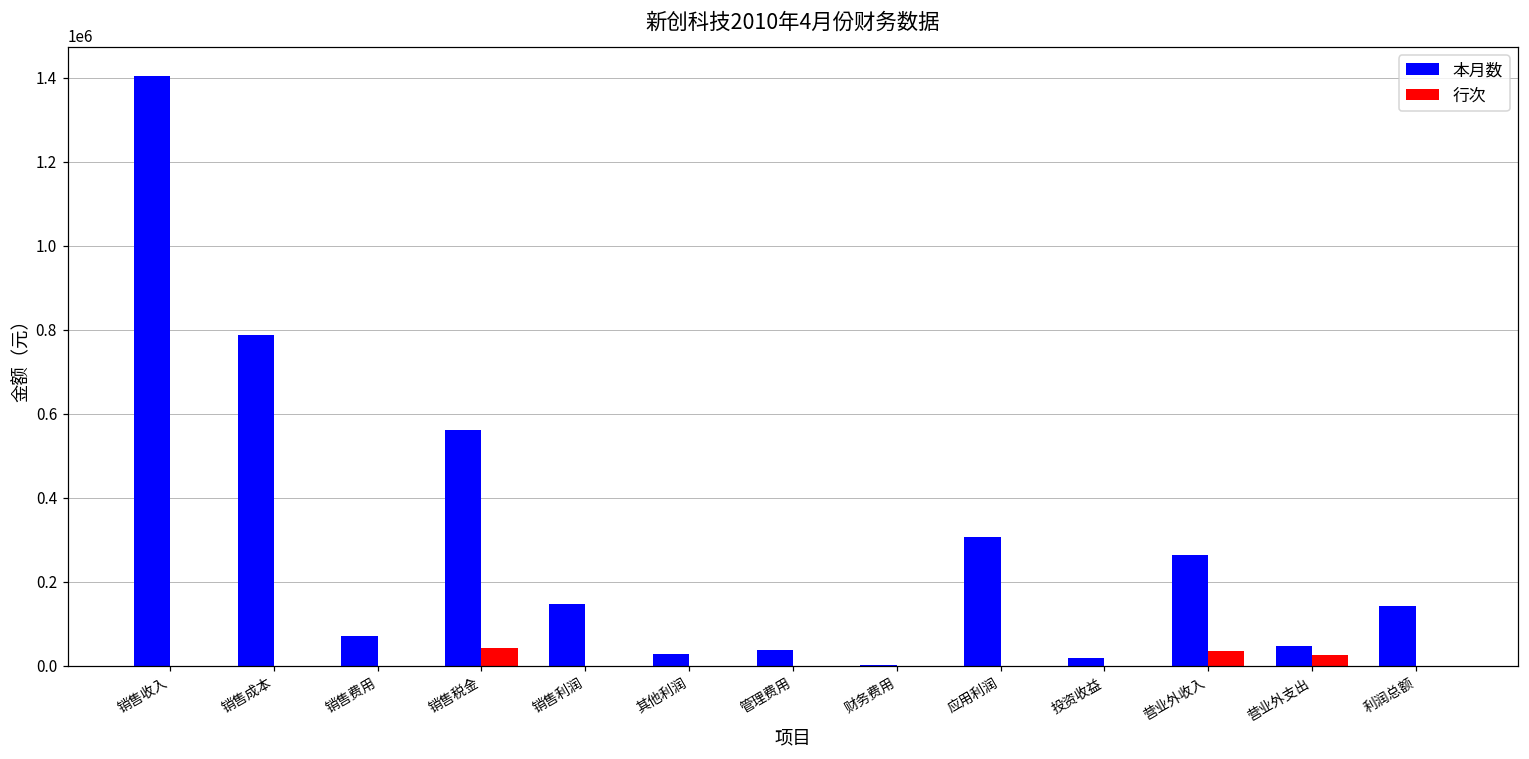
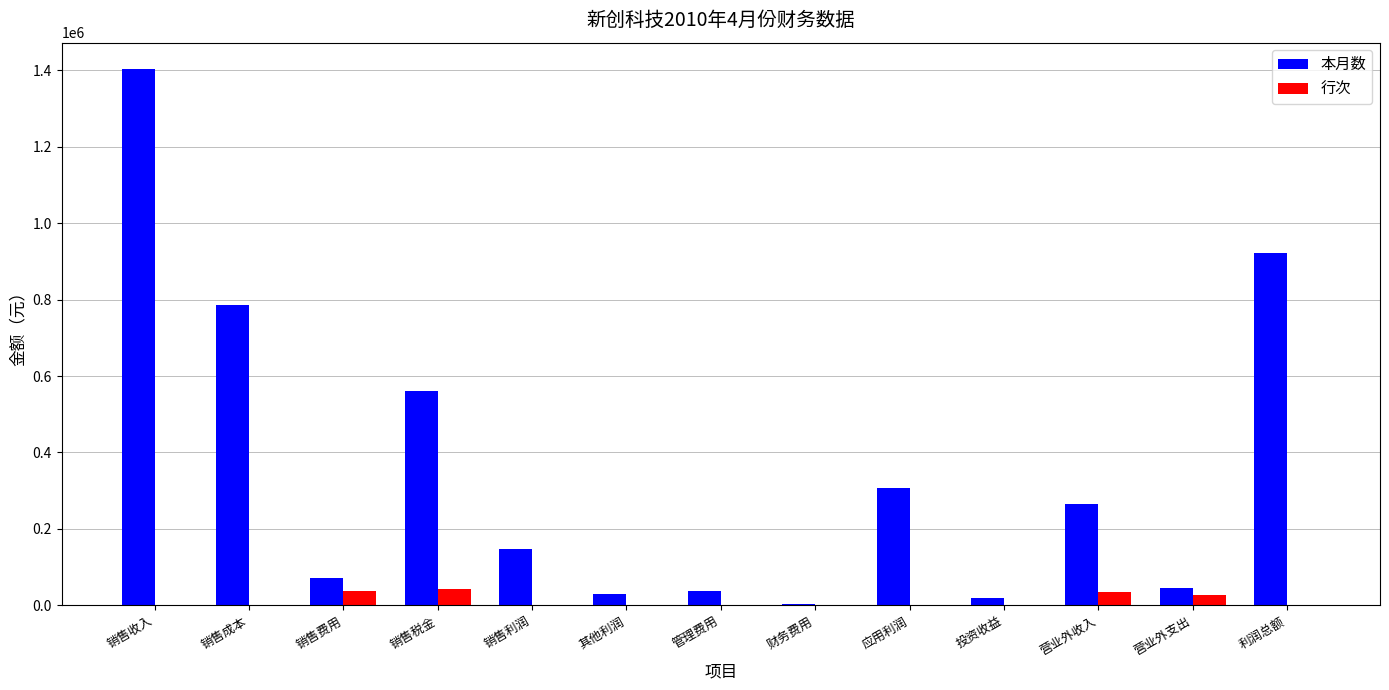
  {
    "本月数": {
      "销售收入": 1400000,
      "销售成本": 790000,
      "销售费用": 70000,
      "销售税金": 560000,
      "销售利润": 150000,
      "其他利润": 30000,
      "管理费用": 40000,
      "应用利润": 310000,
      "投资收益": 20000,
      "营业外收入": 260000,
      "营业外支出": 50000,
-     "利润总额": 140000
+     "利润总额": 920000
    },
    "行次": {
-     "销售费用": 0,
+     "销售费用": 40000,
      "销售税金": 40000,
      "营业外收入": 30000,
      "营业外支出": 30000
    }
  }
